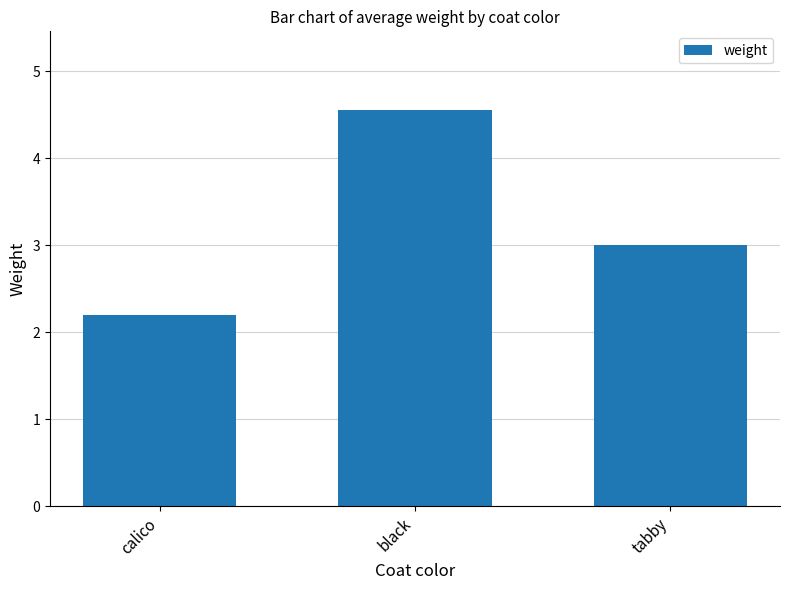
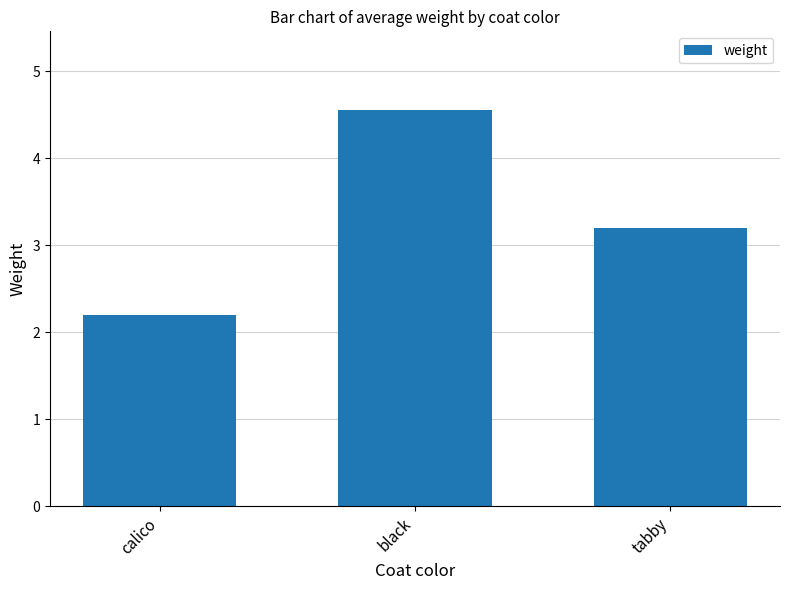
  {
    "calico": 2.2,
    "black": 4.6,
-   "tabby": 3.0
+   "tabby": 3.2
  }
